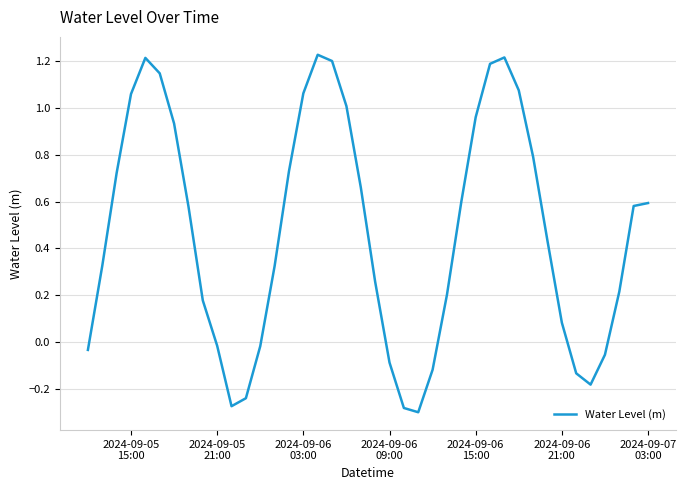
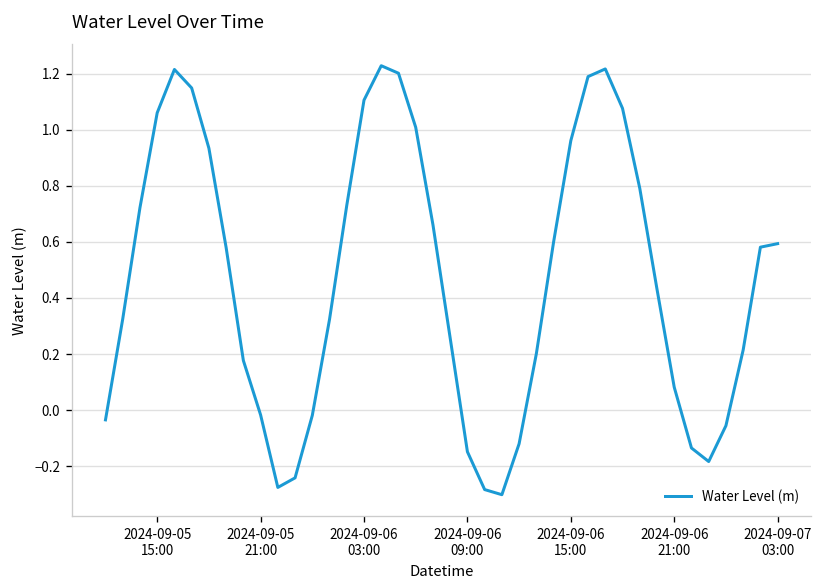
  {
    "2024-09-05 15:00": 1.06,
    "2024-09-05 21:00": -0.02,
-   "2024-09-06 03:00": 1.06,
-   "2024-09-06 09:00": -0.09,
+   "2024-09-06 03:00": 1.11,
+   "2024-09-06 09:00": -0.15,
    "2024-09-06 15:00": 0.96,
    "2024-09-06 21:00": 0.08,
    "2024-09-07 03:00": 0.59
  }
